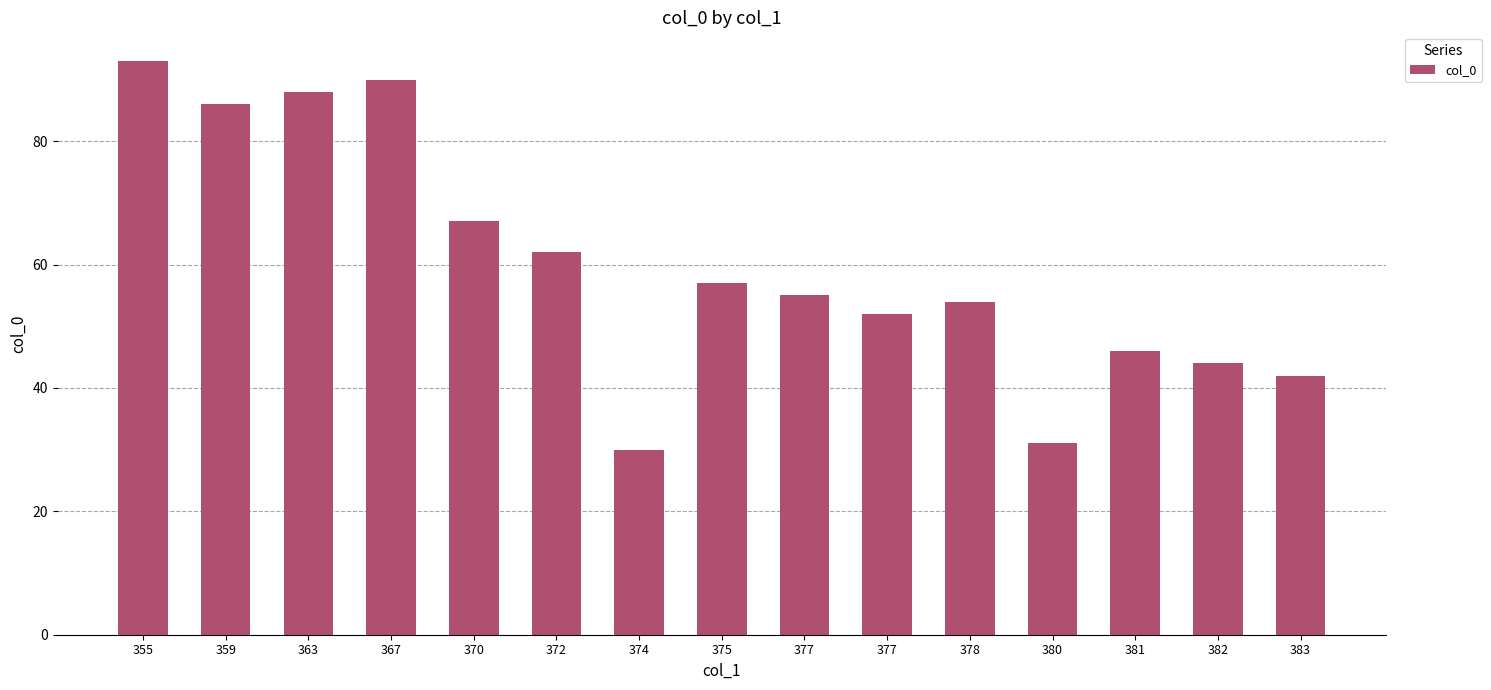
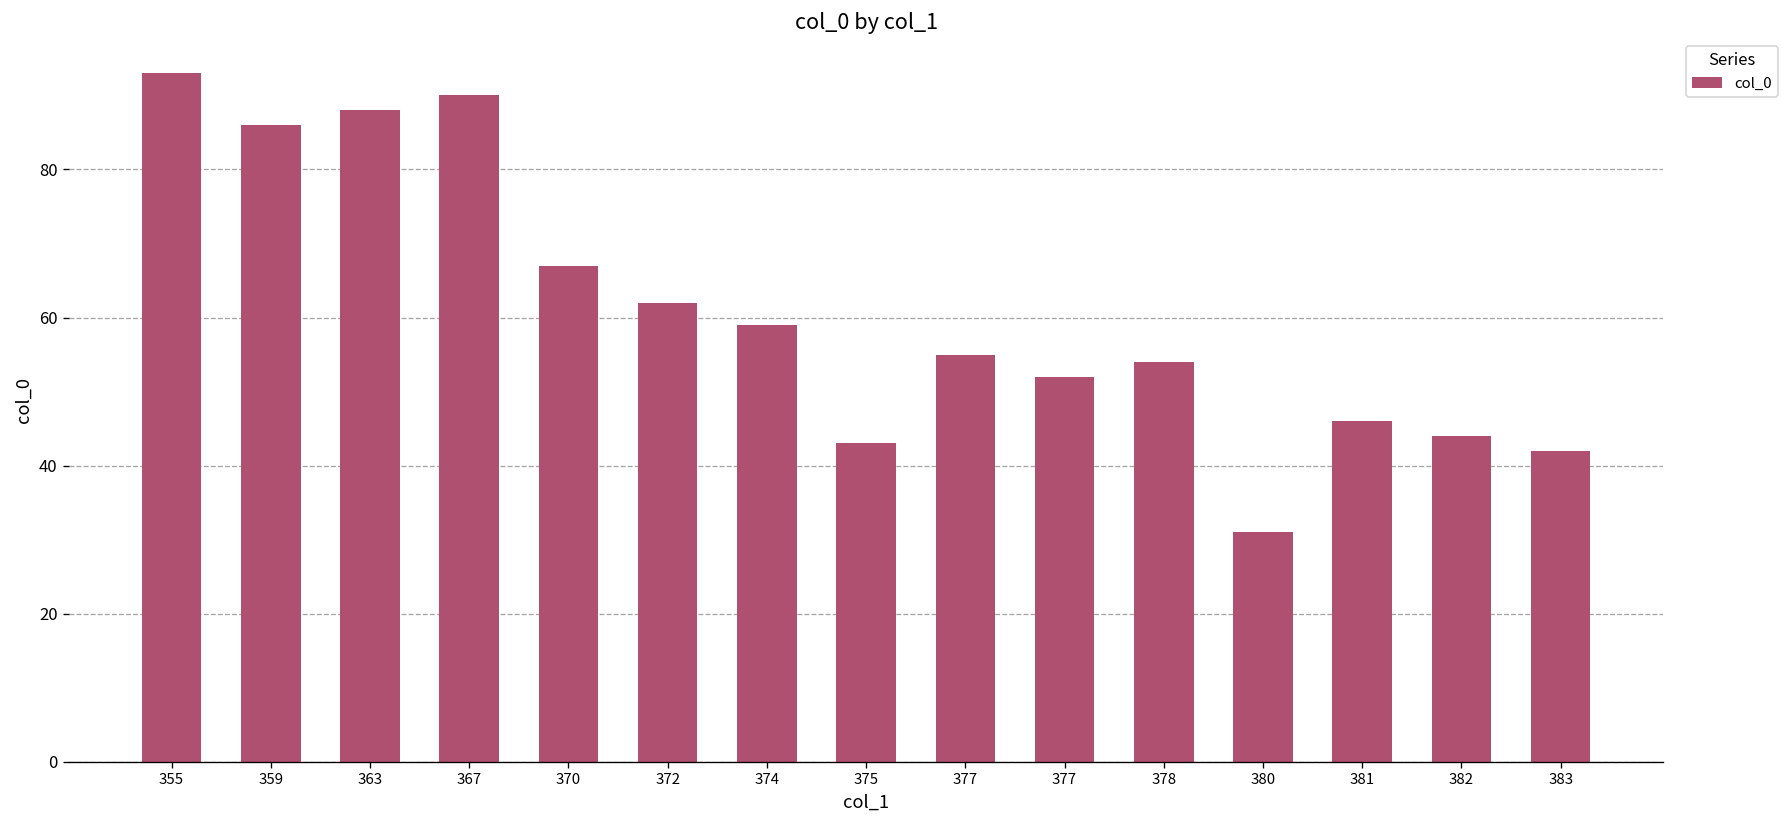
  {
    "355": 93,
    "359": 86,
    "363": 88,
    "367": 90,
    "370": 67,
    "372": 62,
-   "374": 30,
-   "375": 57,
+   "374": 59,
+   "375": 43,
    "378": 54,
    "380": 31,
    "381": 46,
    "382": 44,
    "383": 42
  }
